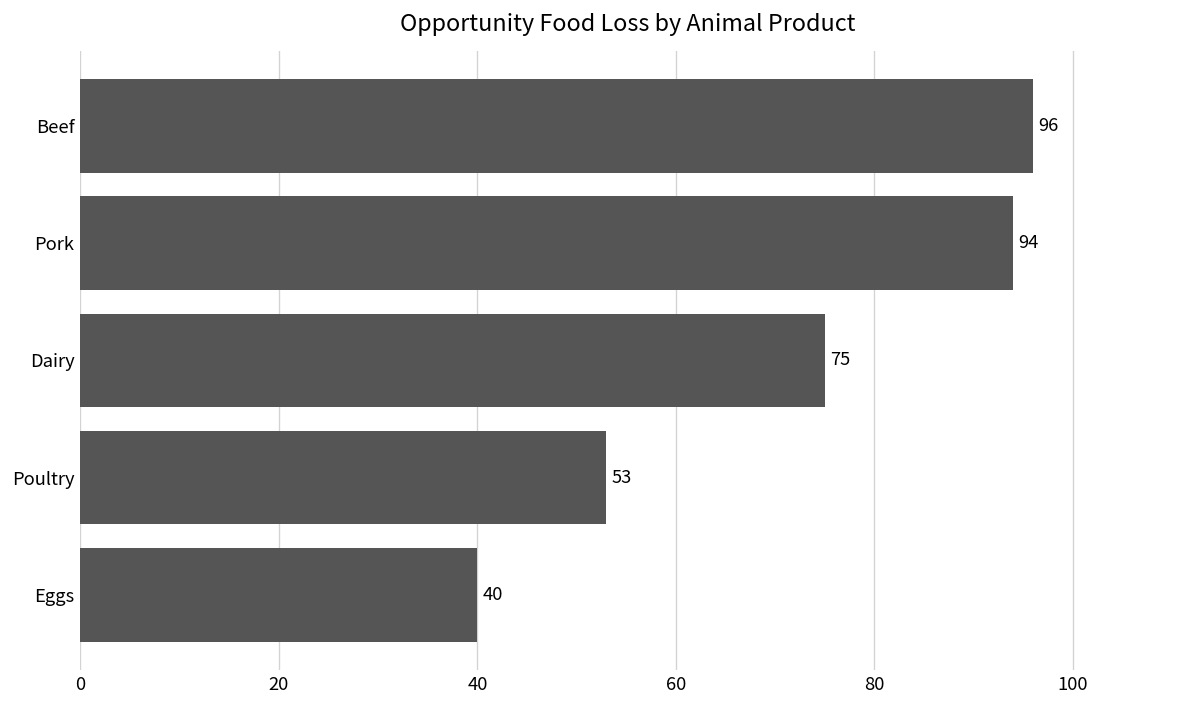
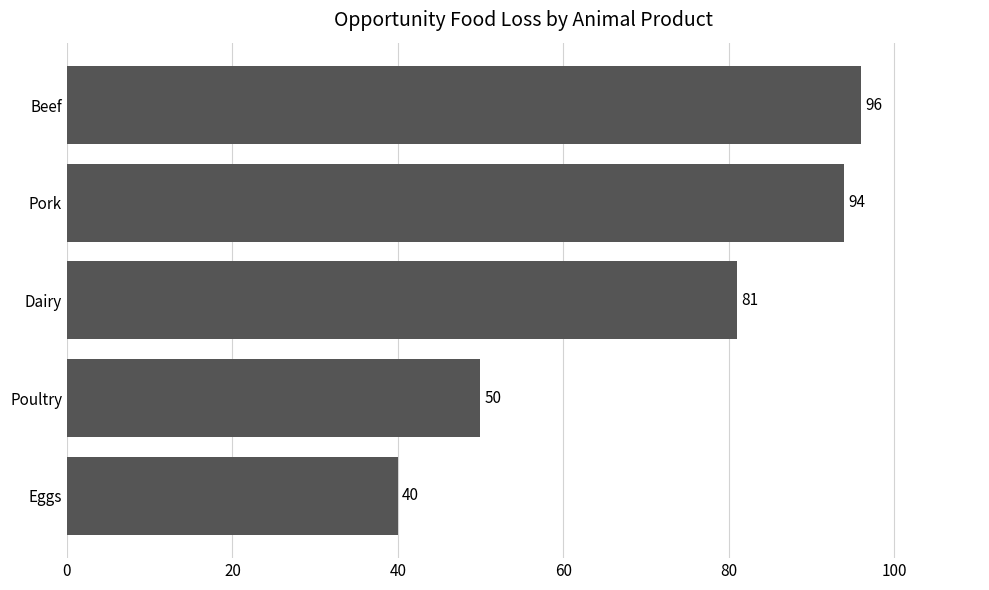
  {
    "Beef": 96,
    "Pork": 94,
-   "Dairy": 75,
-   "Poultry": 53,
+   "Dairy": 81,
+   "Poultry": 50,
    "Eggs": 40
  }
